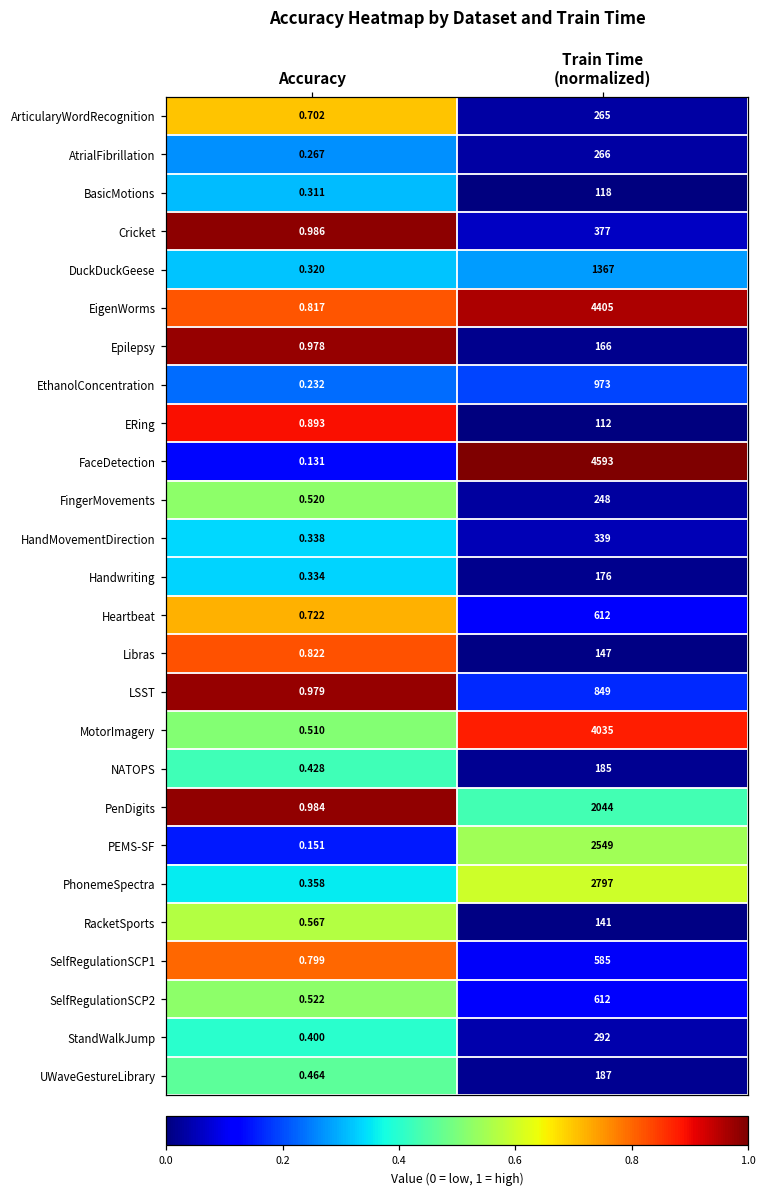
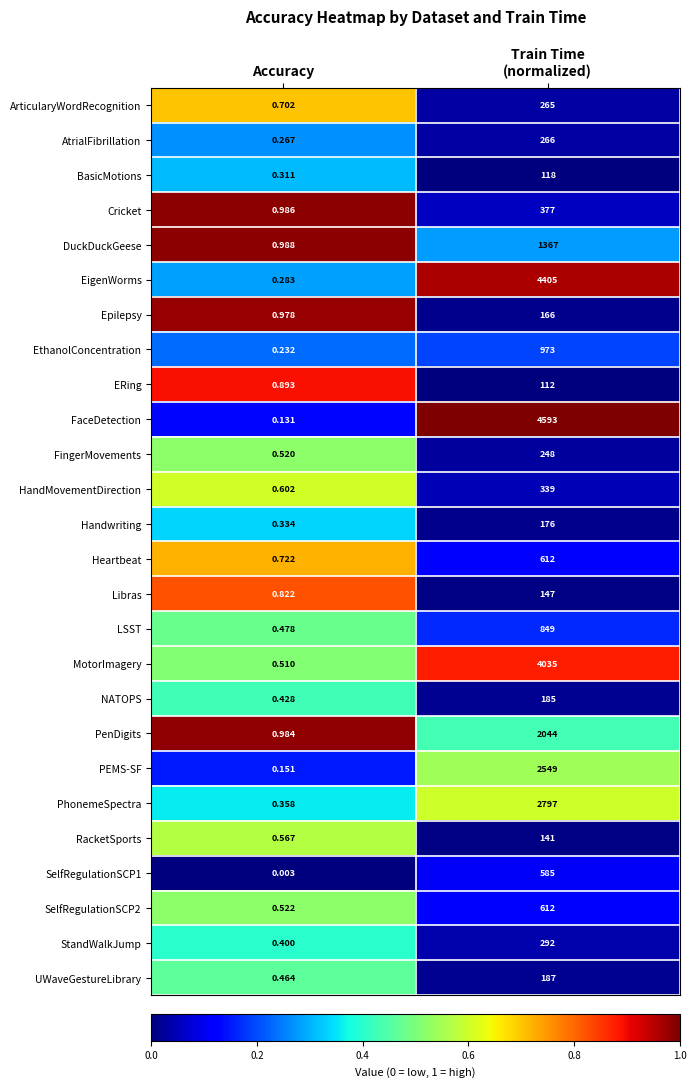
  {
    "ArticularyWordRecognition": {
      "Accuracy": 0.702,
      "Train Time (normalized)": 265
    },
    "AtrialFibrillation": {
      "Accuracy": 0.267,
      "Train Time (normalized)": 266
    },
    "BasicMotions": {
      "Accuracy": 0.311,
      "Train Time (normalized)": 118
    },
    "Cricket": {
      "Accuracy": 0.986,
      "Train Time (normalized)": 377
    },
    "DuckDuckGeese": {
-     "Accuracy": 0.320,
+     "Accuracy": 0.988,
      "Train Time (normalized)": 1367
    },
    "EigenWorms": {
-     "Accuracy": 0.817,
+     "Accuracy": 0.283,
      "Train Time (normalized)": 4405
    },
    "Epilepsy": {
      "Accuracy": 0.978,
      "Train Time (normalized)": 166
    },
    "EthanolConcentration": {
      "Accuracy": 0.232,
      "Train Time (normalized)": 973
    },
    "ERing": {
      "Accuracy": 0.893,
      "Train Time (normalized)": 112
    },
    "FaceDetection": {
      "Accuracy": 0.131,
      "Train Time (normalized)": 4593
    },
    "FingerMovements": {
      "Accuracy": 0.520,
      "Train Time (normalized)": 248
    },
    "HandMovementDirection": {
-     "Accuracy": 0.338,
+     "Accuracy": 0.602,
      "Train Time (normalized)": 339
    },
    "Handwriting": {
      "Accuracy": 0.334,
      "Train Time (normalized)": 176
    },
    "Heartbeat": {
      "Accuracy": 0.722,
      "Train Time (normalized)": 612
    },
    "Libras": {
      "Accuracy": 0.822,
      "Train Time (normalized)": 147
    },
    "LSST": {
-     "Accuracy": 0.979,
+     "Accuracy": 0.478,
      "Train Time (normalized)": 849
    },
    "MotorImagery": {
      "Accuracy": 0.510,
      "Train Time (normalized)": 4035
    },
    "NATOPS": {
      "Accuracy": 0.428,
      "Train Time (normalized)": 185
    },
    "PenDigits": {
      "Accuracy": 0.984,
      "Train Time (normalized)": 2044
    },
    "PEMS-SF": {
      "Accuracy": 0.151,
      "Train Time (normalized)": 2549
    },
    "PhonemeSpectra": {
      "Accuracy": 0.358,
      "Train Time (normalized)": 2797
    },
    "RacketSports": {
      "Accuracy": 0.567,
      "Train Time (normalized)": 141
    },
    "SelfRegulationSCP1": {
-     "Accuracy": 0.799,
+     "Accuracy": 0.003,
      "Train Time (normalized)": 585
    },
    "SelfRegulationSCP2": {
      "Accuracy": 0.522,
      "Train Time (normalized)": 612
    },
    "StandWalkJump": {
      "Accuracy": 0.400,
      "Train Time (normalized)": 292
    },
    "UWaveGestureLibrary": {
      "Accuracy": 0.464,
      "Train Time (normalized)": 187
    }
  }
